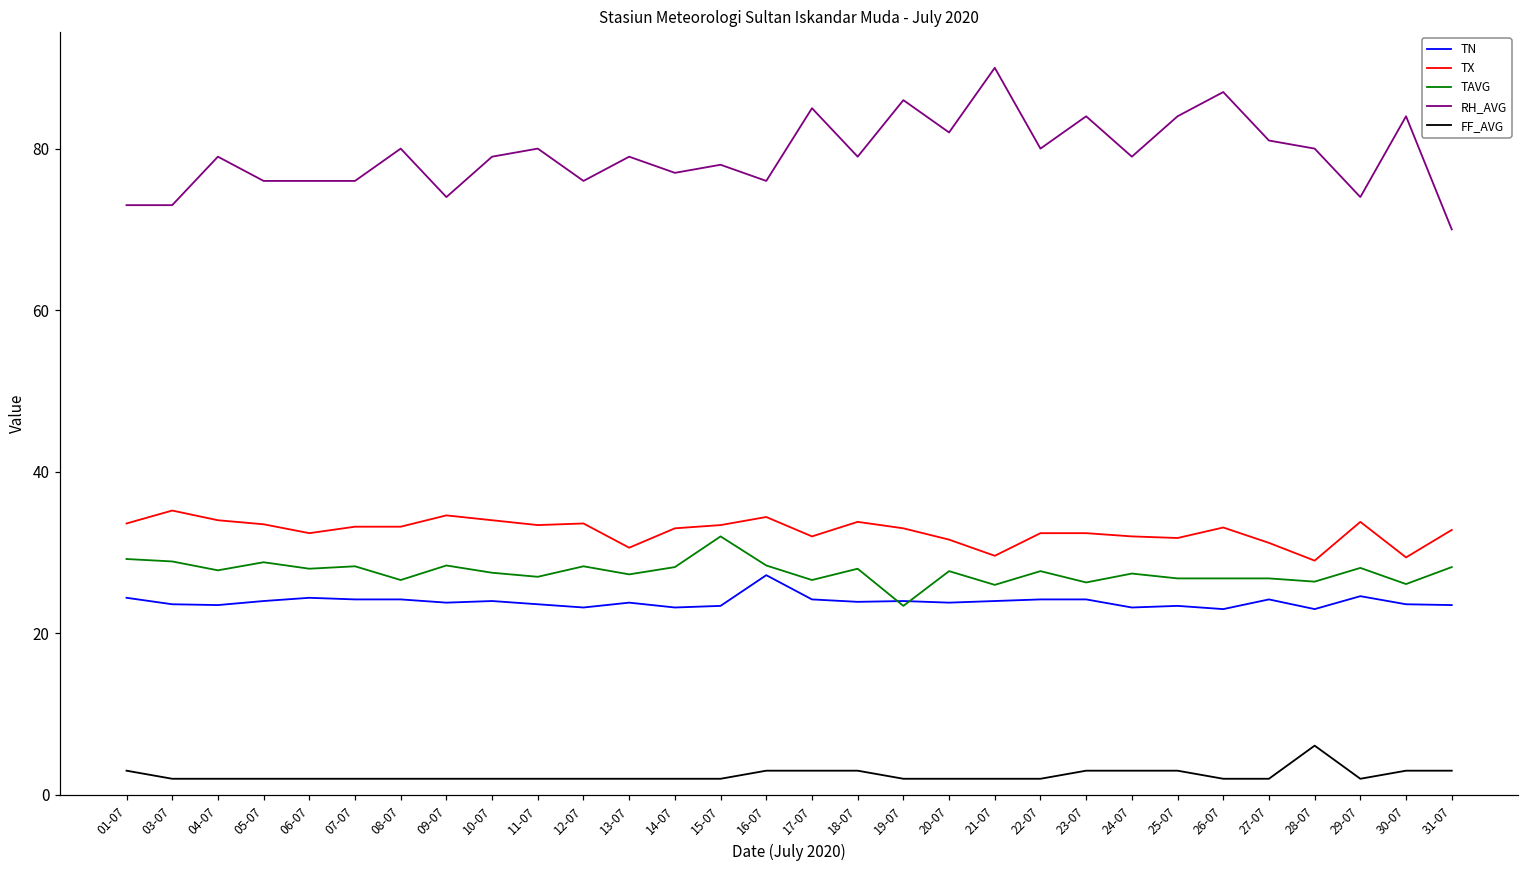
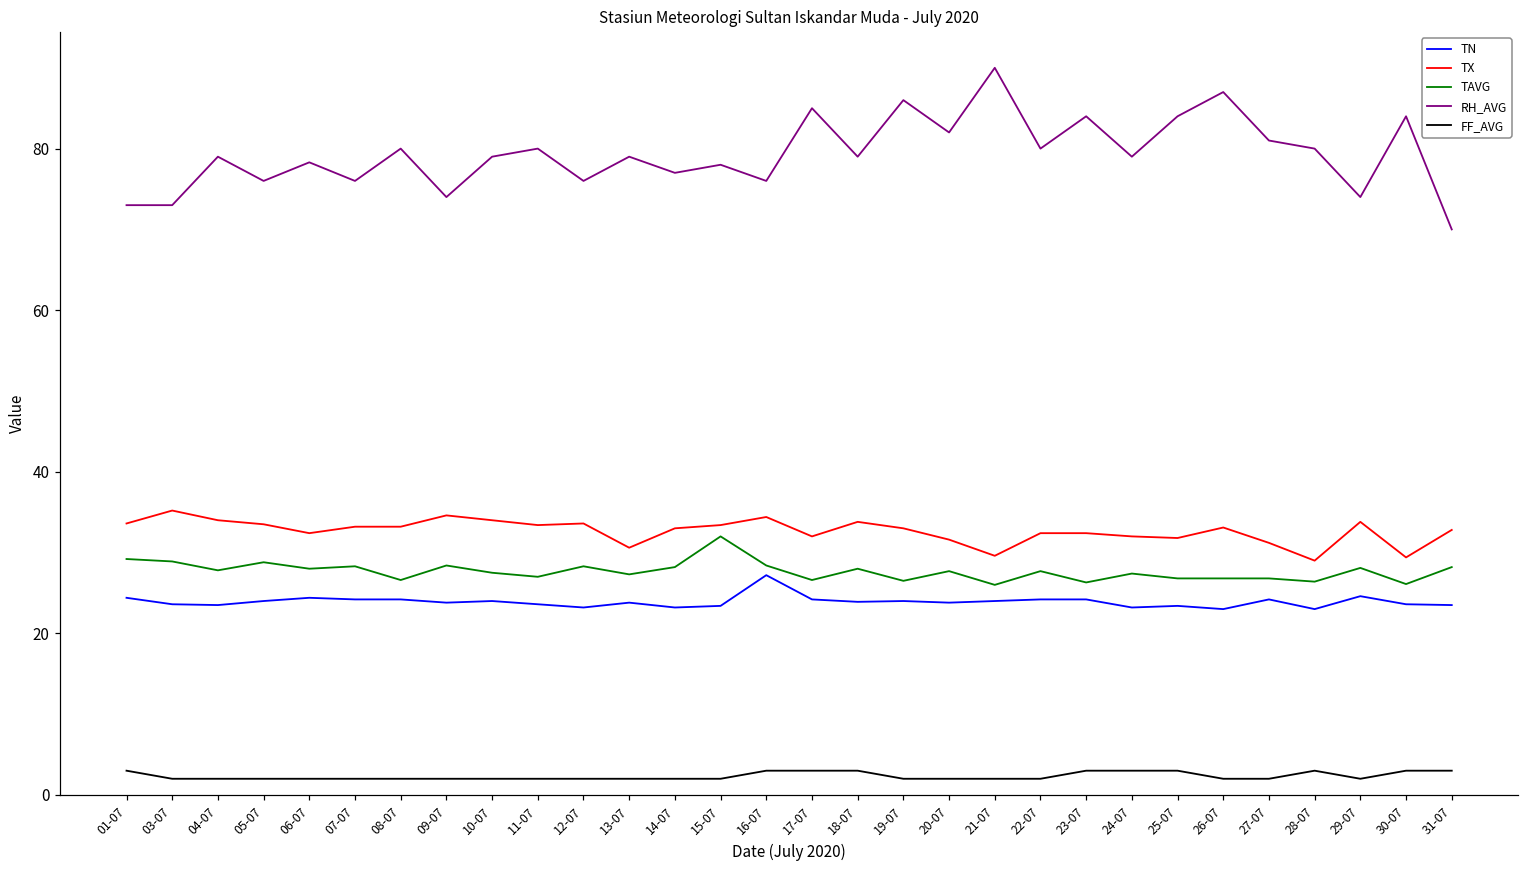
  {
    "TN": {
      "01-07": 24,
      "03-07": 24,
      "04-07": 24,
      "05-07": 24,
      "06-07": 24,
      "07-07": 24,
      "08-07": 24,
      "09-07": 24,
      "10-07": 24,
      "11-07": 24,
      "12-07": 23,
      "13-07": 24,
      "14-07": 23,
      "15-07": 23,
      "16-07": 27,
      "17-07": 24,
      "18-07": 24,
      "19-07": 24,
      "20-07": 24,
      "21-07": 24,
      "22-07": 24,
      "23-07": 24,
      "24-07": 23,
      "25-07": 23,
      "26-07": 23,
      "27-07": 24,
      "28-07": 23,
      "29-07": 25,
      "30-07": 24,
      "31-07": 24
    },
    "TX": {
      "01-07": 34,
      "03-07": 35,
      "04-07": 34,
      "05-07": 34,
      "06-07": 32,
      "07-07": 33,
      "08-07": 33,
      "09-07": 35,
      "10-07": 34,
      "11-07": 33,
      "12-07": 34,
      "13-07": 31,
      "14-07": 33,
      "15-07": 33,
      "16-07": 34,
      "17-07": 32,
      "18-07": 34,
      "19-07": 33,
      "20-07": 32,
      "21-07": 30,
      "22-07": 32,
      "23-07": 32,
      "24-07": 32,
      "25-07": 32,
      "26-07": 33,
      "27-07": 31,
      "28-07": 29,
      "29-07": 34,
      "30-07": 29,
      "31-07": 33
    },
    "TAVG": {
      "01-07": 29,
      "03-07": 29,
      "04-07": 28,
      "05-07": 29,
      "06-07": 28,
      "07-07": 28,
      "08-07": 27,
      "09-07": 28,
      "10-07": 28,
      "11-07": 27,
      "12-07": 28,
      "13-07": 27,
      "14-07": 28,
      "15-07": 32,
      "16-07": 28,
      "17-07": 27,
      "18-07": 28,
-     "19-07": 23,
+     "19-07": 27,
      "20-07": 28,
      "21-07": 26,
      "22-07": 28,
      "23-07": 26,
      "24-07": 27,
      "25-07": 27,
      "26-07": 27,
      "27-07": 27,
      "28-07": 26,
      "29-07": 28,
      "30-07": 26,
      "31-07": 28
    },
    "RH_AVG": {
      "01-07": 73,
      "03-07": 73,
      "04-07": 79,
      "05-07": 76,
-     "06-07": 76,
+     "06-07": 78,
      "07-07": 76,
      "08-07": 80,
      "09-07": 74,
      "10-07": 79,
      "11-07": 80,
      "12-07": 76,
      "13-07": 79,
      "14-07": 77,
      "15-07": 78,
      "16-07": 76,
      "17-07": 85,
      "18-07": 79,
      "19-07": 86,
      "20-07": 82,
      "21-07": 90,
      "22-07": 80,
      "23-07": 84,
      "24-07": 79,
      "25-07": 84,
      "26-07": 87,
      "27-07": 81,
      "28-07": 80,
      "29-07": 74,
      "30-07": 84,
      "31-07": 70
    },
    "FF_AVG": {
      "01-07": 3,
      "03-07": 2,
      "04-07": 2,
      "05-07": 2,
      "06-07": 2,
      "07-07": 2,
      "08-07": 2,
      "09-07": 2,
      "10-07": 2,
      "11-07": 2,
      "12-07": 2,
      "13-07": 2,
      "14-07": 2,
      "15-07": 2,
      "16-07": 3,
      "17-07": 3,
      "18-07": 3,
      "19-07": 2,
      "20-07": 2,
      "21-07": 2,
      "22-07": 2,
      "23-07": 3,
      "24-07": 3,
      "25-07": 3,
      "26-07": 2,
      "27-07": 2,
-     "28-07": 6,
+     "28-07": 3,
      "29-07": 2,
      "30-07": 3,
      "31-07": 3
    }
  }
